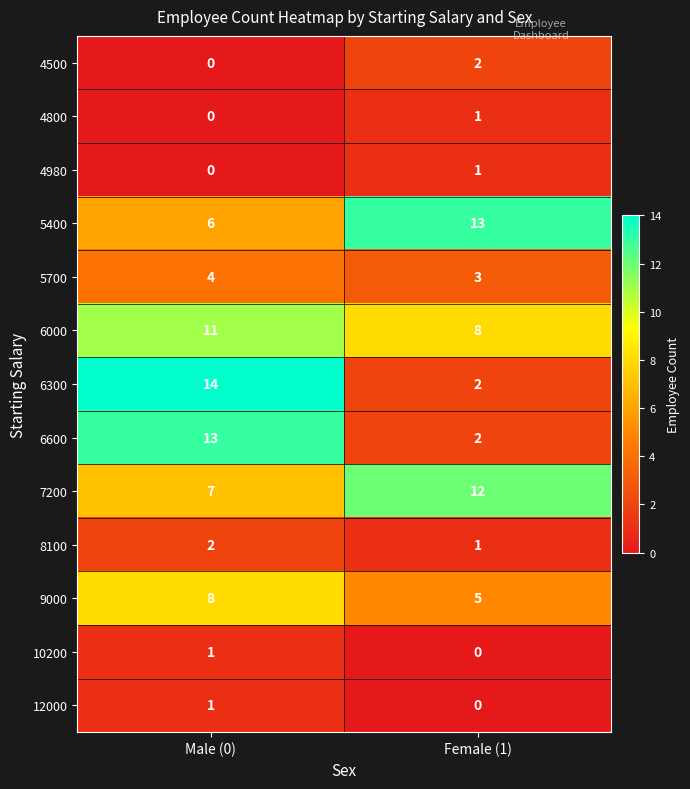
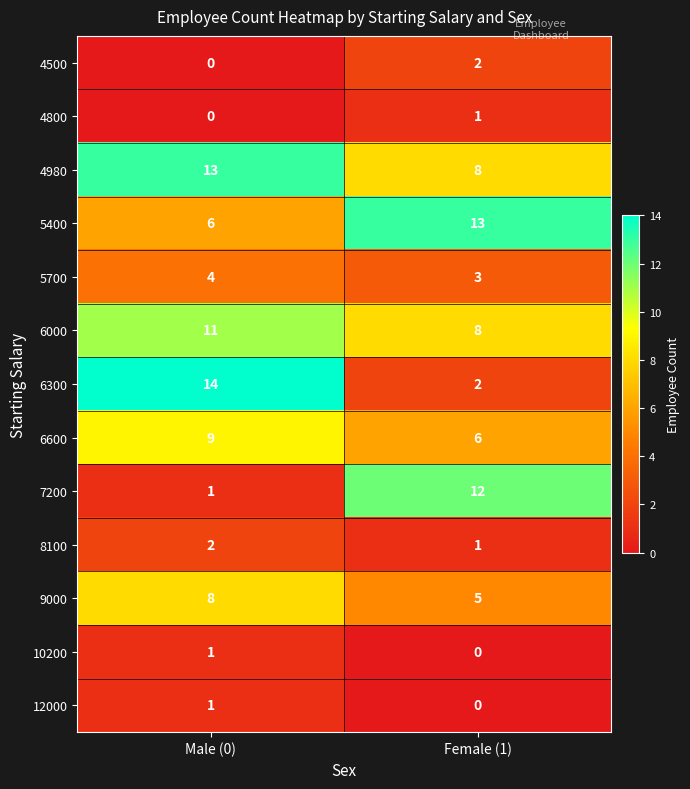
  {
    "4500": {
      "Male (0)": 0,
      "Female (1)": 2
    },
    "4800": {
      "Male (0)": 0,
      "Female (1)": 1
    },
    "4980": {
-     "Male (0)": 0,
-     "Female (1)": 1
+     "Male (0)": 13,
+     "Female (1)": 8
    },
    "5400": {
      "Male (0)": 6,
      "Female (1)": 13
    },
    "5700": {
      "Male (0)": 4,
      "Female (1)": 3
    },
    "6000": {
      "Male (0)": 11,
      "Female (1)": 8
    },
    "6300": {
      "Male (0)": 14,
      "Female (1)": 2
    },
    "6600": {
-     "Male (0)": 13,
-     "Female (1)": 2
+     "Male (0)": 9,
+     "Female (1)": 6
    },
    "7200": {
-     "Male (0)": 7,
+     "Male (0)": 1,
      "Female (1)": 12
    },
    "8100": {
      "Male (0)": 2,
      "Female (1)": 1
    },
    "9000": {
      "Male (0)": 8,
      "Female (1)": 5
    },
    "10200": {
      "Male (0)": 1,
      "Female (1)": 0
    },
    "12000": {
      "Male (0)": 1,
      "Female (1)": 0
    }
  }
